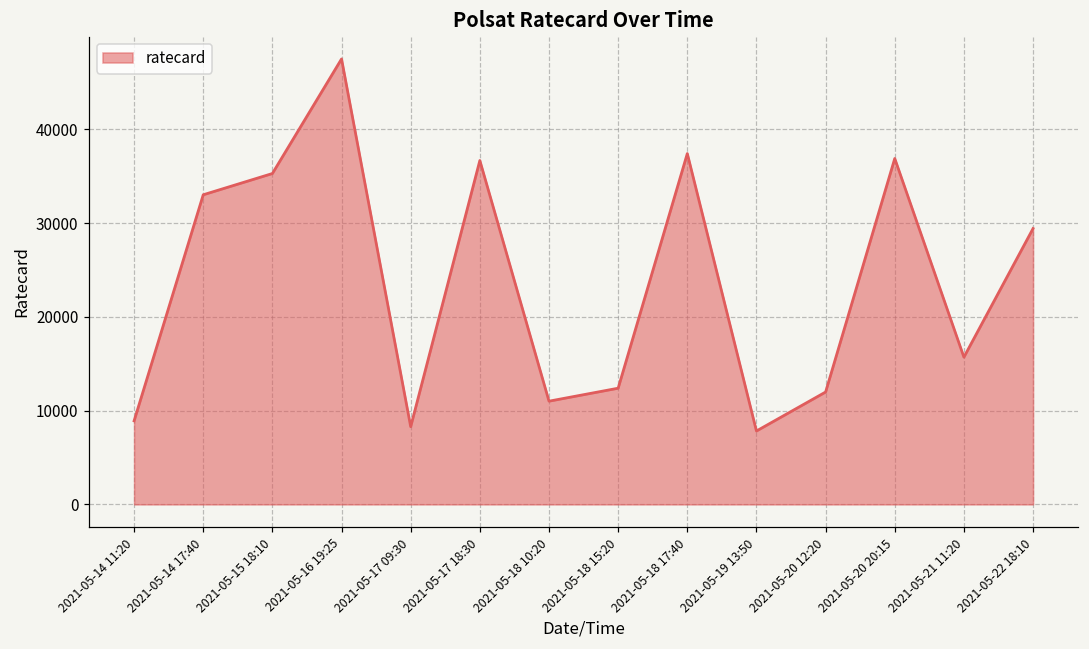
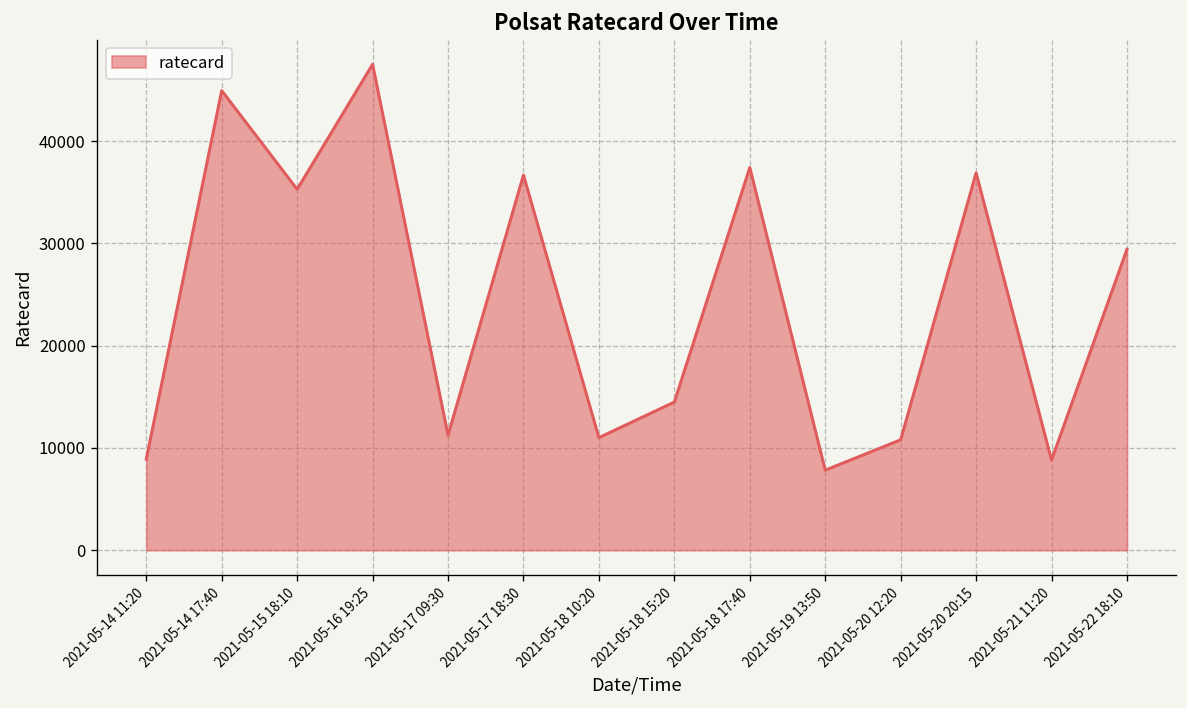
  {
    "2021-05-14 11:20": 9000,
-   "2021-05-14 17:40": 33000,
+   "2021-05-14 17:40": 45000,
    "2021-05-15 18:10": 35000,
    "2021-05-16 19:25": 48000,
-   "2021-05-17 09:30": 8000,
+   "2021-05-17 09:30": 11000,
    "2021-05-17 18:30": 37000,
    "2021-05-18 10:20": 11000,
-   "2021-05-18 15:20": 12000,
+   "2021-05-18 15:20": 14000,
    "2021-05-18 17:40": 37000,
    "2021-05-19 13:50": 8000,
-   "2021-05-20 12:20": 12000,
+   "2021-05-20 12:20": 11000,
    "2021-05-20 20:15": 37000,
-   "2021-05-21 11:20": 16000,
+   "2021-05-21 11:20": 9000,
    "2021-05-22 18:10": 29000
  }
